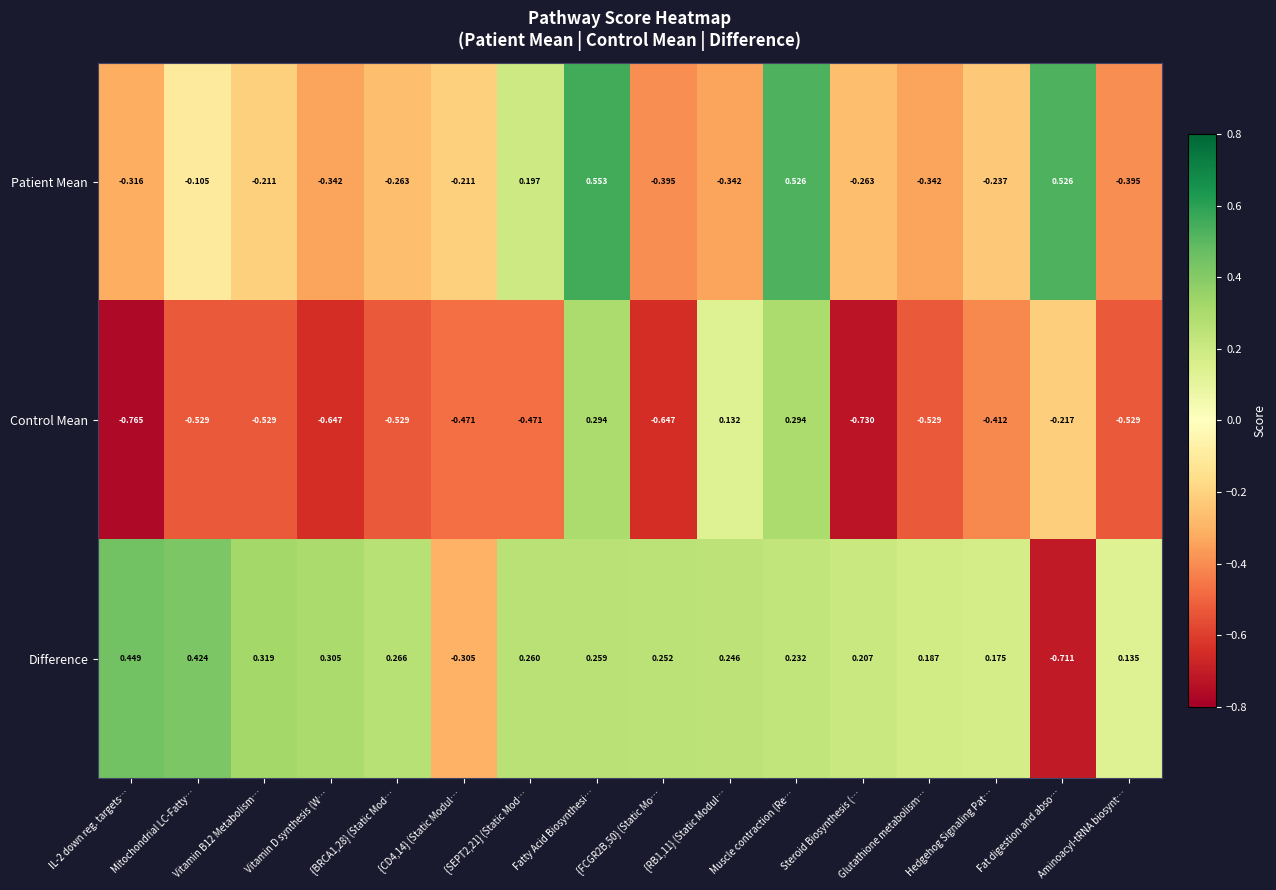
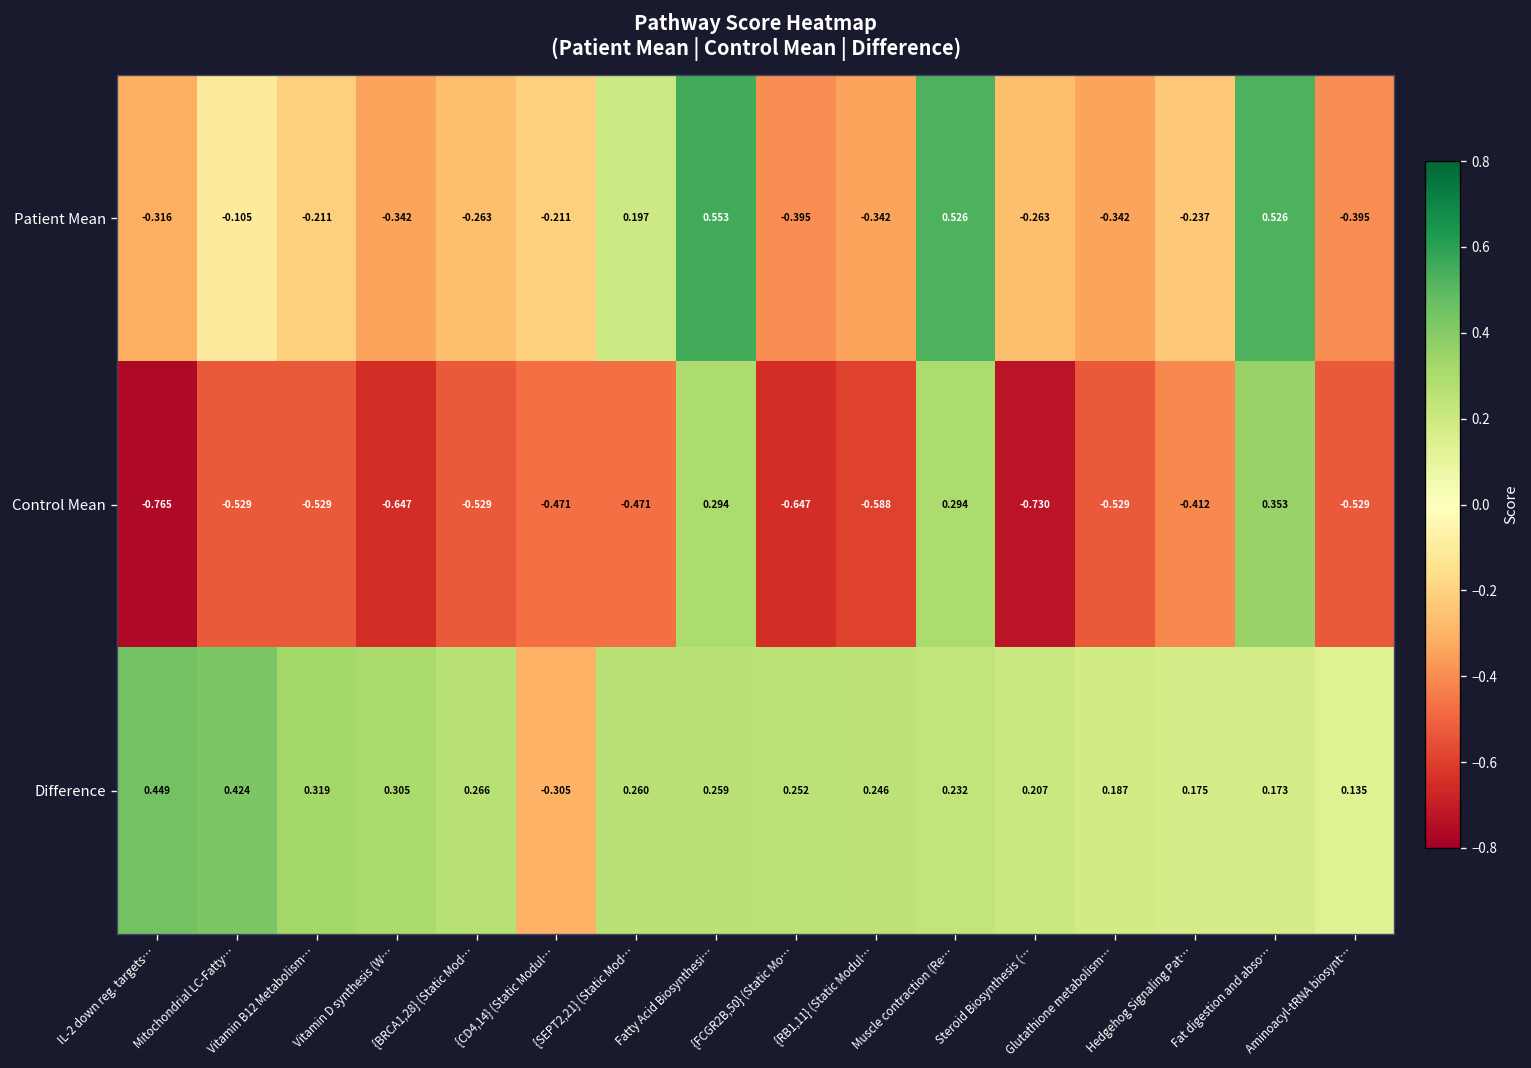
  {
    "Patient Mean": {
      "IL-2 down reg. targets…": -0.316,
      "Mitochondrial LC-Fatty…": -0.105,
      "Vitamin B12 Metabolism…": -0.211,
      "Vitamin D synthesis (W…": -0.342,
      "{BRCA1,28} (Static Mod…": -0.263,
      "{CD4,14} (Static Modul…": -0.211,
      "{SEPT2,21} (Static Mod…": 0.197,
      "Fatty Acid Biosynthesi…": 0.553,
      "{FCGR2B,50} (Static Mo…": -0.395,
      "{RB1,11} (Static Modul…": -0.342,
      "Muscle contraction (Re…": 0.526,
      "Steroid Biosynthesis (…": -0.263,
      "Glutathione metabolism…": -0.342,
      "Hedgehog Signaling Pat…": -0.237,
      "Fat digestion and abso…": 0.526,
      "Aminoacyl-tRNA biosynt…": -0.395
    },
    "Control Mean": {
      "IL-2 down reg. targets…": -0.765,
      "Mitochondrial LC-Fatty…": -0.529,
      "Vitamin B12 Metabolism…": -0.529,
      "Vitamin D synthesis (W…": -0.647,
      "{BRCA1,28} (Static Mod…": -0.529,
      "{CD4,14} (Static Modul…": -0.471,
      "{SEPT2,21} (Static Mod…": -0.471,
      "Fatty Acid Biosynthesi…": 0.294,
      "{FCGR2B,50} (Static Mo…": -0.647,
-     "{RB1,11} (Static Modul…": 0.132,
+     "{RB1,11} (Static Modul…": -0.588,
      "Muscle contraction (Re…": 0.294,
      "Steroid Biosynthesis (…": -0.730,
      "Glutathione metabolism…": -0.529,
      "Hedgehog Signaling Pat…": -0.412,
-     "Fat digestion and abso…": -0.217,
+     "Fat digestion and abso…": 0.353,
      "Aminoacyl-tRNA biosynt…": -0.529
    },
    "Difference": {
      "IL-2 down reg. targets…": 0.449,
      "Mitochondrial LC-Fatty…": 0.424,
      "Vitamin B12 Metabolism…": 0.319,
      "Vitamin D synthesis (W…": 0.305,
      "{BRCA1,28} (Static Mod…": 0.266,
      "{CD4,14} (Static Modul…": -0.305,
      "{SEPT2,21} (Static Mod…": 0.260,
      "Fatty Acid Biosynthesi…": 0.259,
      "{FCGR2B,50} (Static Mo…": 0.252,
      "{RB1,11} (Static Modul…": 0.246,
      "Muscle contraction (Re…": 0.232,
      "Steroid Biosynthesis (…": 0.207,
      "Glutathione metabolism…": 0.187,
      "Hedgehog Signaling Pat…": 0.175,
-     "Fat digestion and abso…": -0.711,
+     "Fat digestion and abso…": 0.173,
      "Aminoacyl-tRNA biosynt…": 0.135
    }
  }
